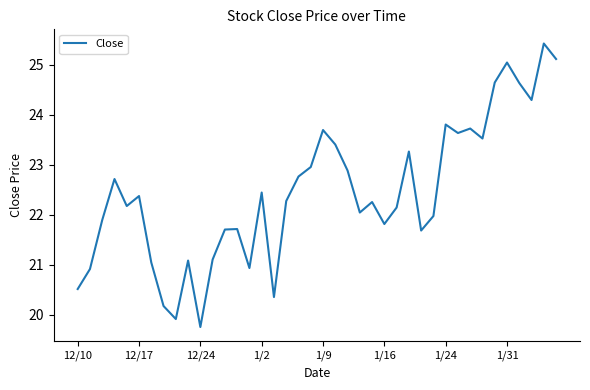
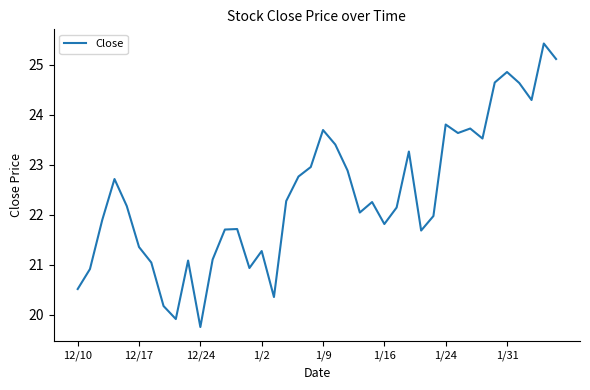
  {
    "12/10": 20.5,
-   "12/17": 22.4,
+   "12/17": 21.4,
    "12/24": 19.8,
-   "1/2": 22.4,
+   "1/2": 21.3,
    "1/9": 23.7,
    "1/16": 21.8,
    "1/24": 23.8,
-   "1/31": 25.0
+   "1/31": 24.9
  }
